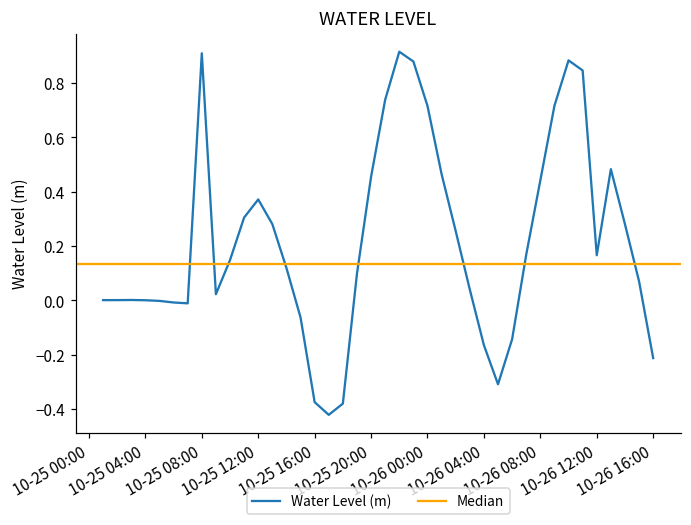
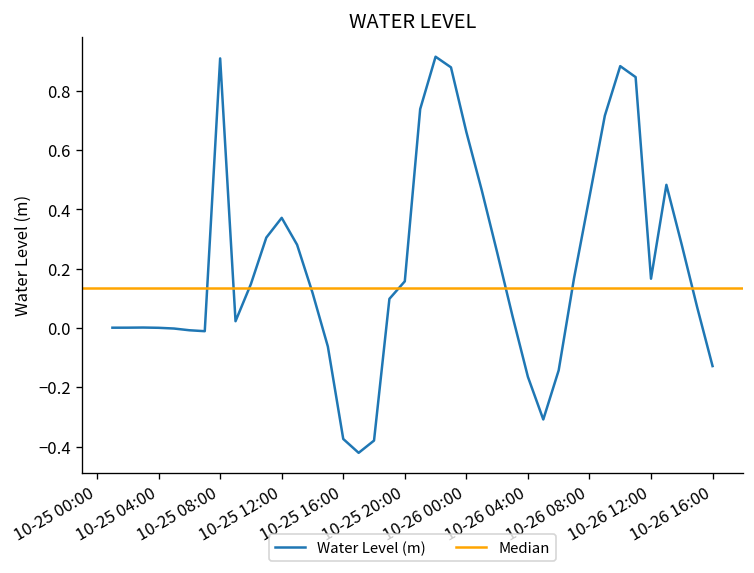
  {
    "10-25 04:00": 0.00,
    "10-25 08:00": 0.91,
    "10-25 12:00": 0.37,
    "10-25 16:00": -0.37,
-   "10-25 20:00": 0.45,
-   "10-26 00:00": 0.72,
+   "10-25 20:00": 0.16,
+   "10-26 00:00": 0.66,
    "10-26 04:00": -0.16,
    "10-26 08:00": 0.44,
    "10-26 12:00": 0.17,
-   "10-26 16:00": -0.21
+   "10-26 16:00": -0.13
  }
